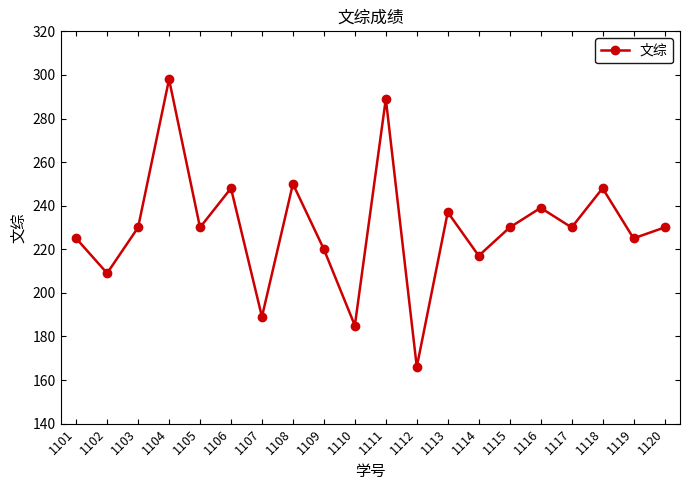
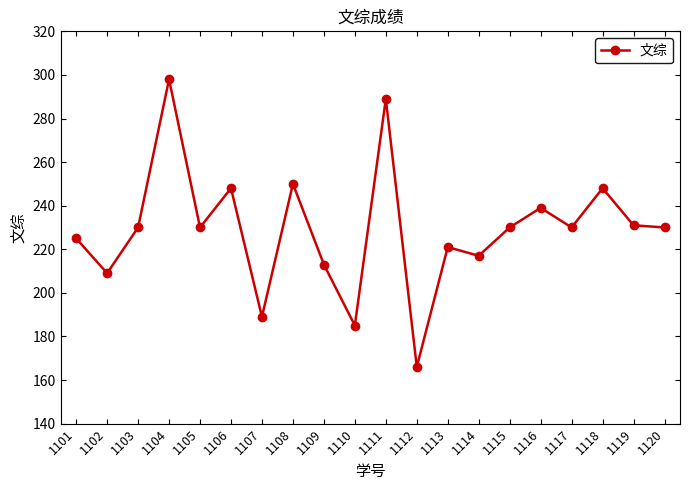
  {
    "1101": 225,
    "1102": 209,
    "1103": 230,
    "1104": 298,
    "1105": 230,
    "1106": 248,
    "1107": 189,
    "1108": 250,
-   "1109": 220,
+   "1109": 213,
    "1110": 185,
    "1111": 289,
    "1112": 166,
-   "1113": 237,
+   "1113": 221,
    "1114": 217,
    "1115": 230,
    "1116": 239,
    "1117": 230,
    "1118": 248,
-   "1119": 225,
+   "1119": 231,
    "1120": 230
  }
